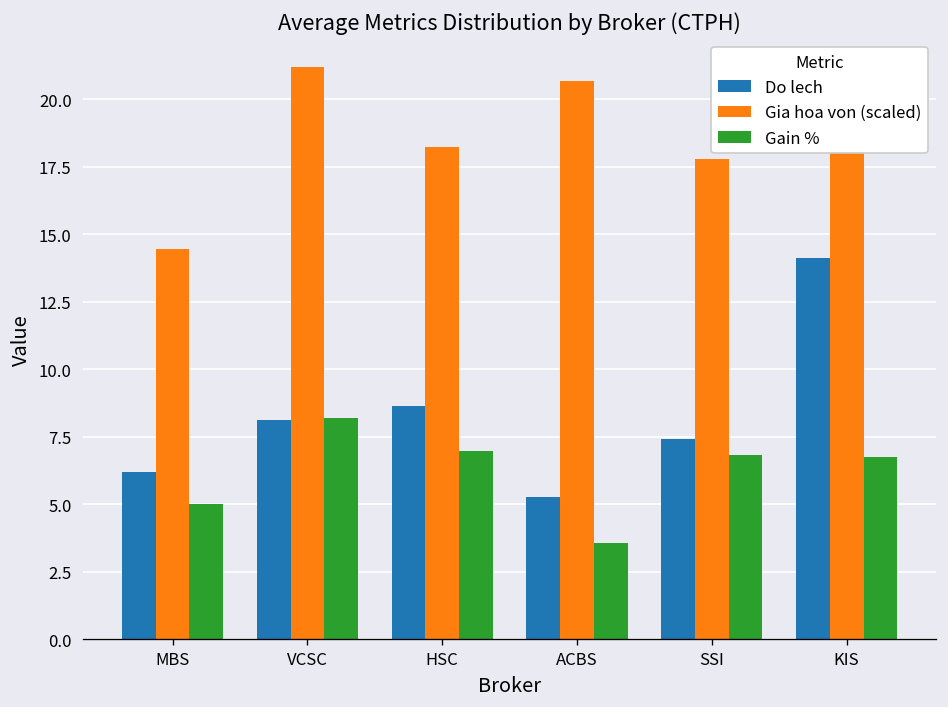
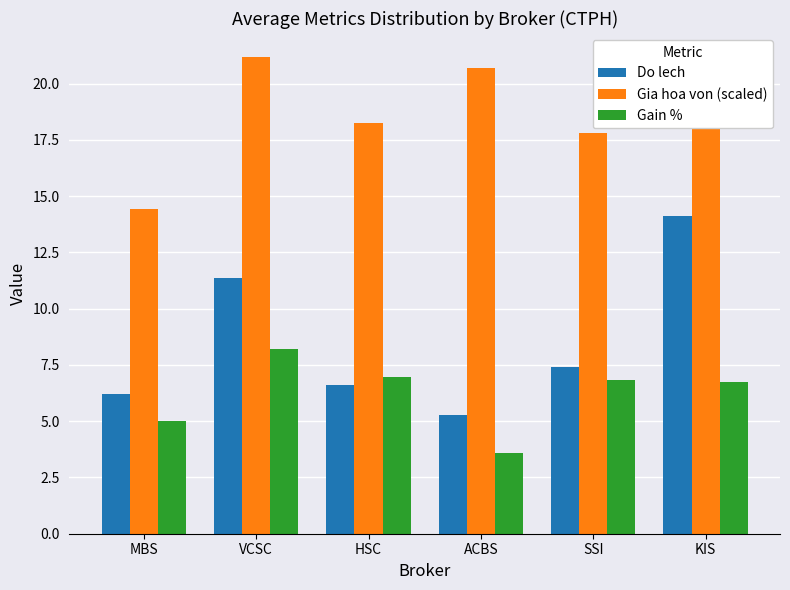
  {
    "Do lech": {
      "MBS": 6.2,
-     "VCSC": 8.1,
-     "HSC": 8.6,
+     "VCSC": 11.4,
+     "HSC": 6.6,
      "ACBS": 5.3,
      "SSI": 7.4,
      "KIS": 14.1
    },
    "Gia hoa von (scaled)": {
      "MBS": 14.5,
      "VCSC": 21.2,
      "HSC": 18.2,
      "ACBS": 20.7,
      "SSI": 17.8
    },
    "Gain %": {
      "MBS": 5.0,
      "VCSC": 8.2,
      "HSC": 7.0,
      "ACBS": 3.6,
      "SSI": 6.8,
      "KIS": 6.8
    }
  }
